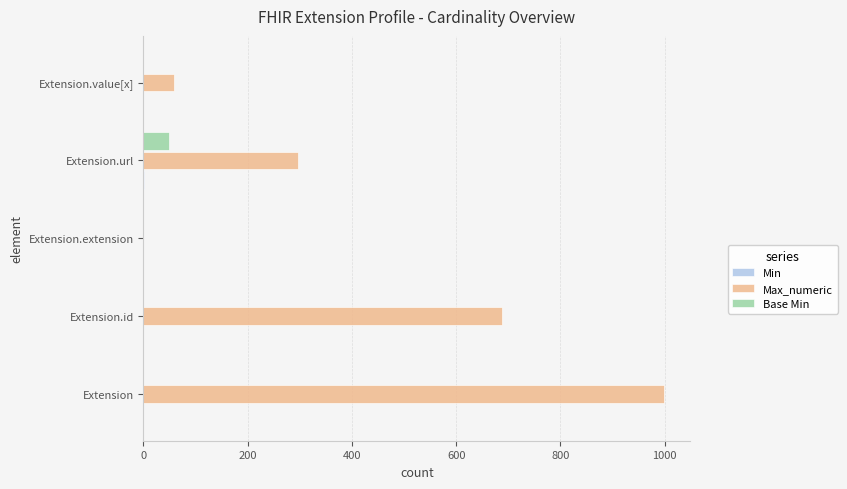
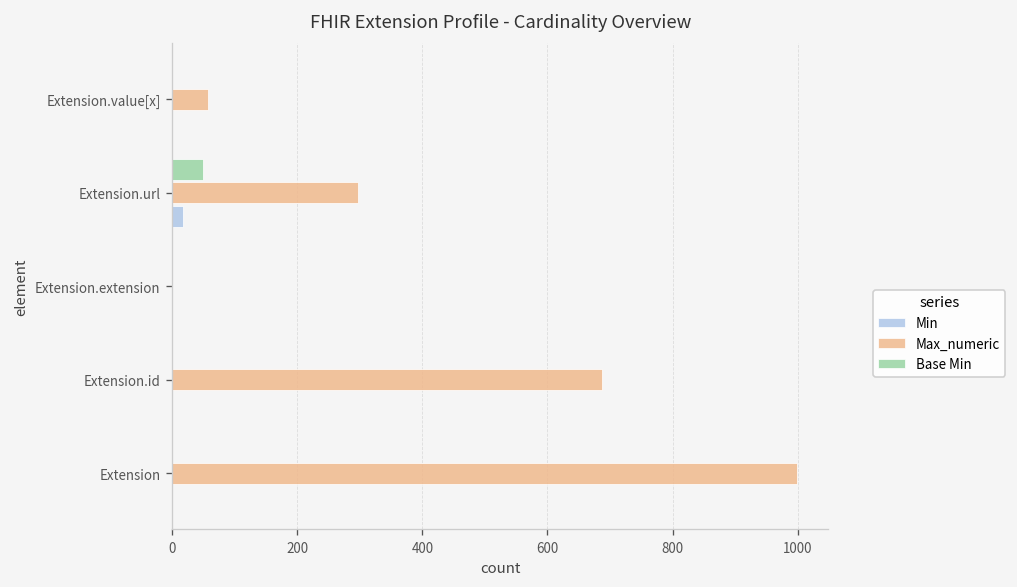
  {
    "Min": {
      "Extension.value[x]": 0,
-     "Extension.url": 0,
+     "Extension.url": 20,
      "Extension.extension": 0,
      "Extension.id": 0,
      "Extension": 0
    },
    "Max_numeric": {
      "Extension.value[x]": 60,
      "Extension.url": 300,
      "Extension.extension": 0,
      "Extension.id": 690,
      "Extension": 1000
    },
    "Base Min": {
      "Extension.value[x]": 0,
      "Extension.url": 50,
      "Extension.extension": 0,
      "Extension.id": 0,
      "Extension": 0
    }
  }
